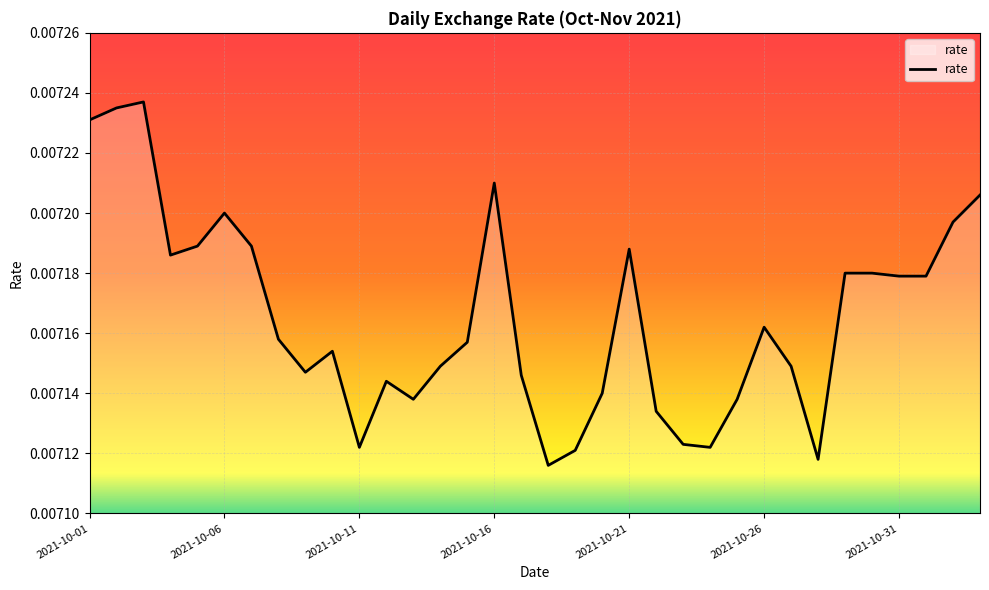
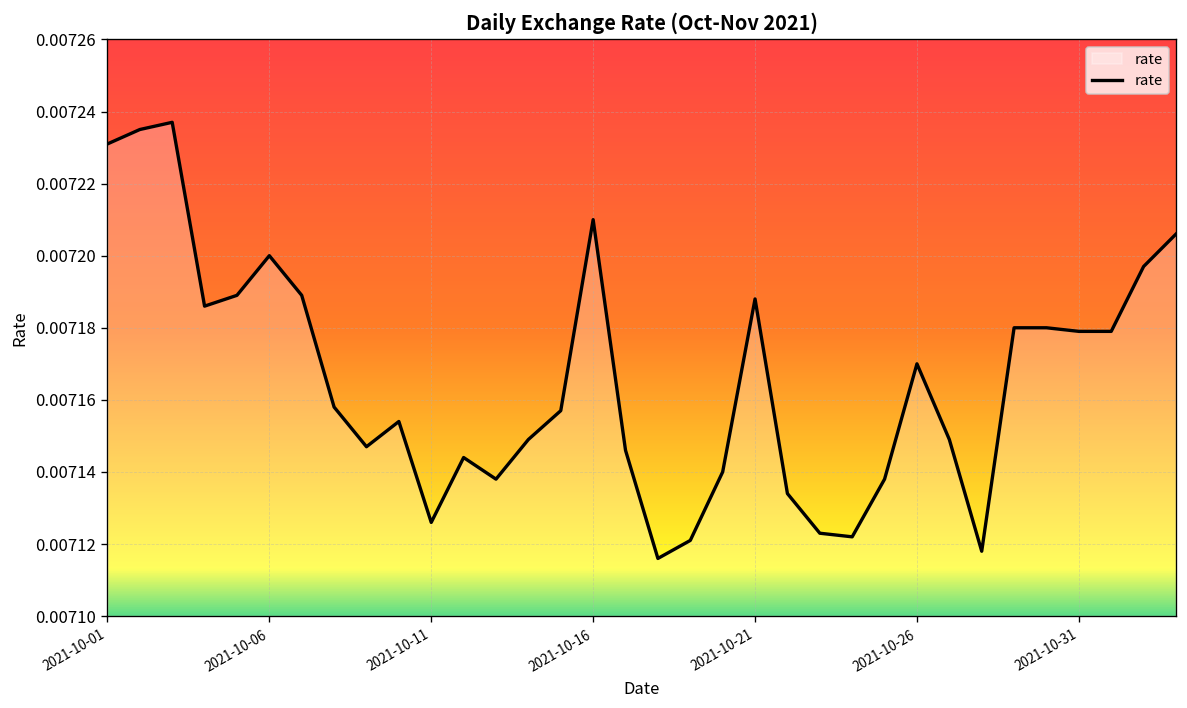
  {
    "2021-10-01": 0.007231,
    "2021-10-06": 0.007200,
-   "2021-10-11": 0.007122,
+   "2021-10-11": 0.007126,
    "2021-10-16": 0.007210,
    "2021-10-21": 0.007188,
-   "2021-10-26": 0.007162,
+   "2021-10-26": 0.007170,
    "2021-10-31": 0.007179
  }
